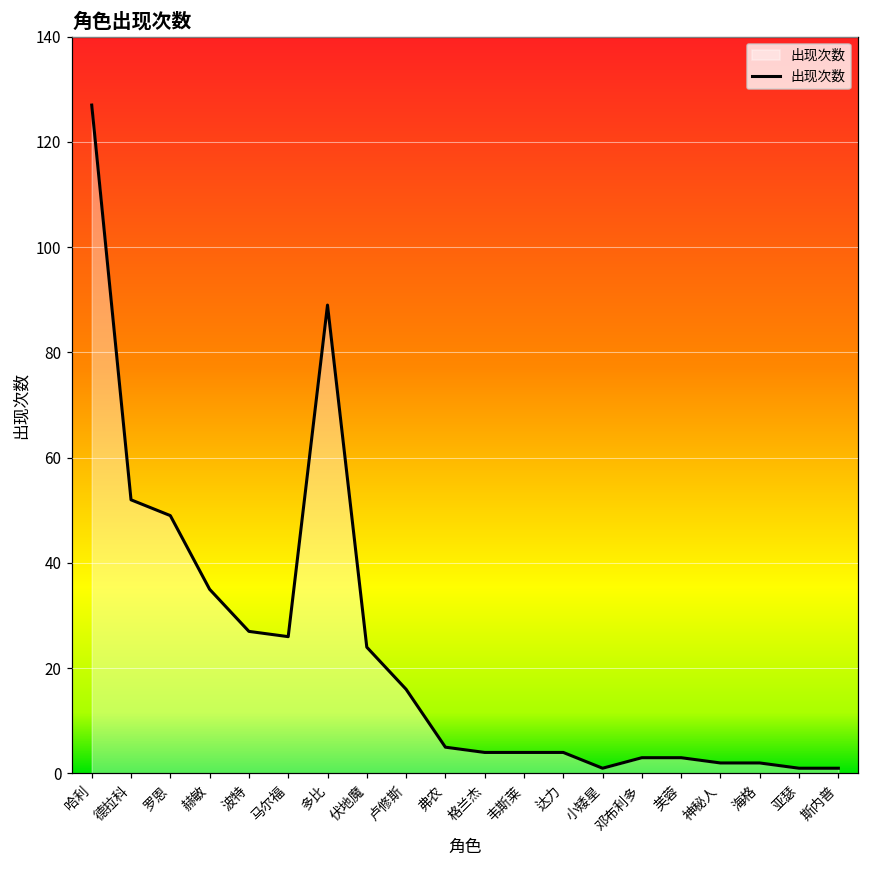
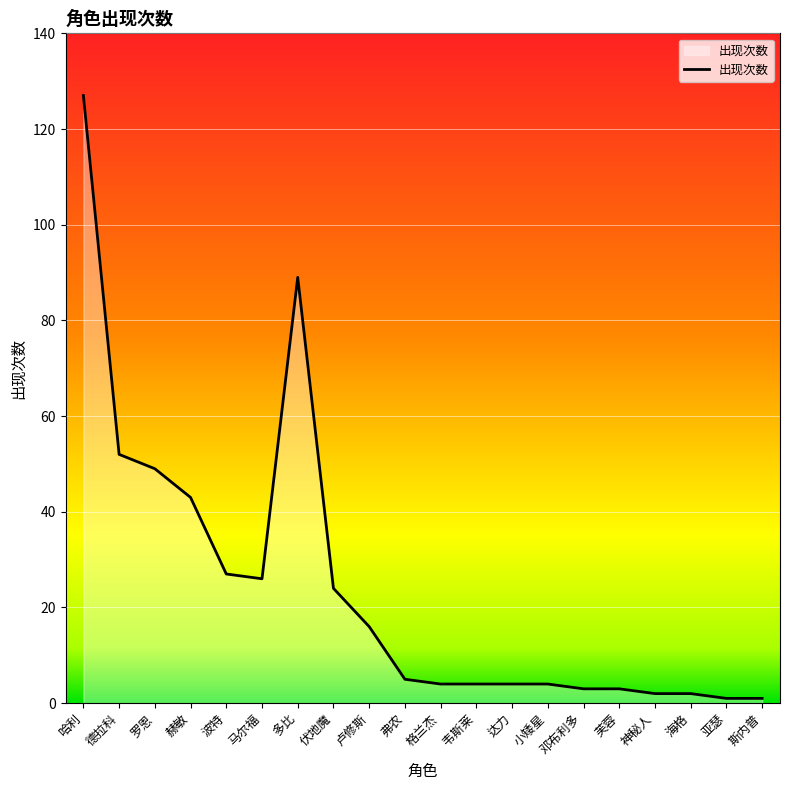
  {
    "哈利": 127,
    "德拉科": 52,
    "罗恩": 49,
-   "赫敏": 35,
+   "赫敏": 43,
    "波特": 27,
    "马尔福": 26,
    "多比": 89,
    "伏地魔": 24,
    "卢修斯": 16,
    "弗农": 5,
    "格兰杰": 4,
    "韦斯莱": 4,
    "达力": 4,
-   "小矮星": 1,
+   "小矮星": 4,
    "邓布利多": 3,
    "芙蓉": 3,
    "神秘人": 2,
    "海格": 2,
    "亚瑟": 1,
    "斯内普": 1
  }
